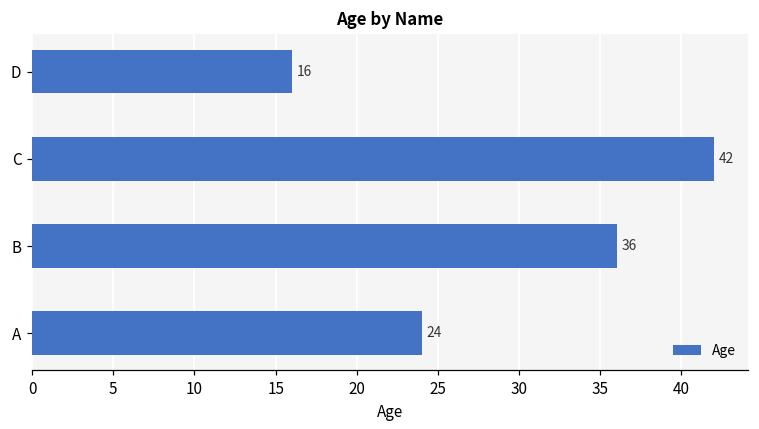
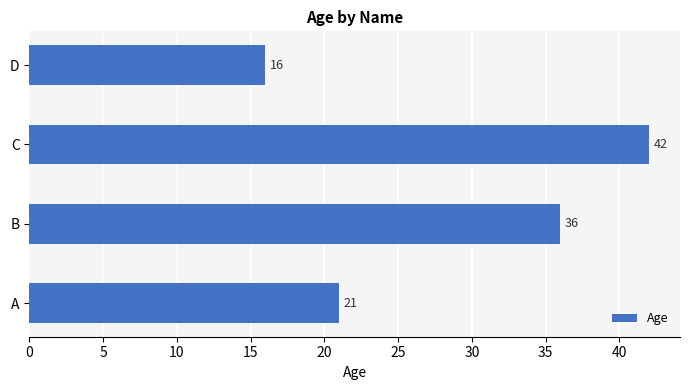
  {
    "D": 16,
    "C": 42,
    "B": 36,
-   "A": 24
+   "A": 21
  }
